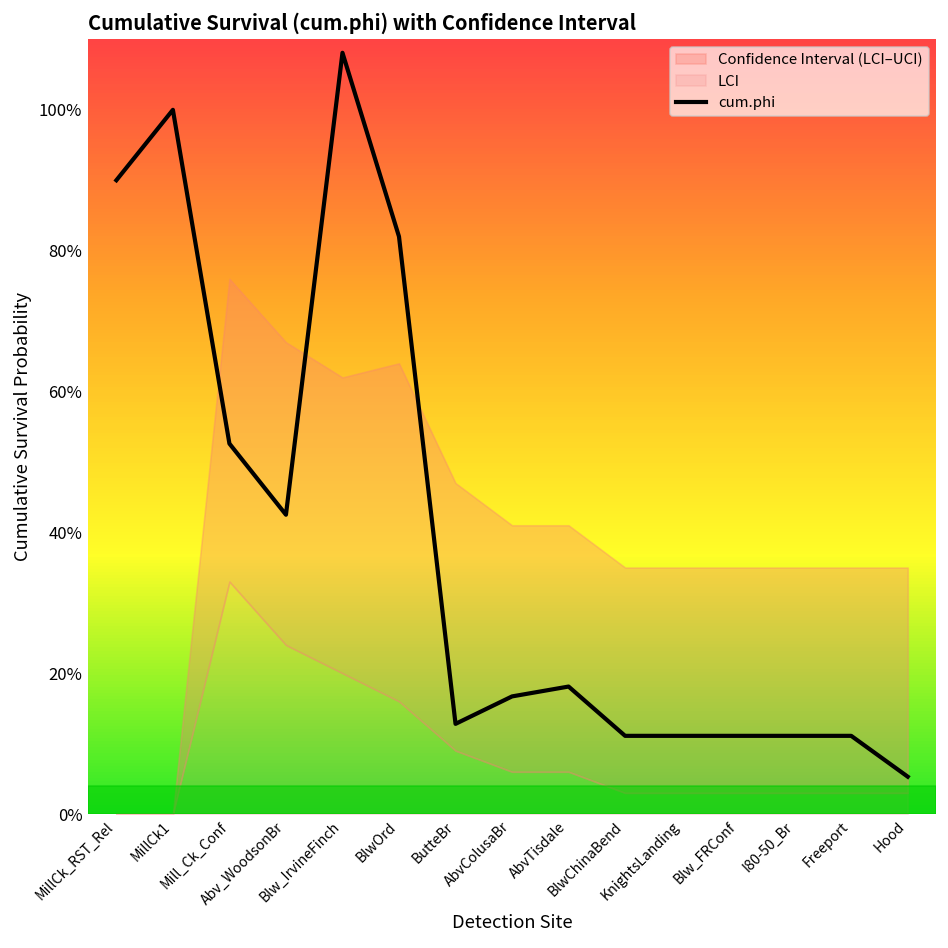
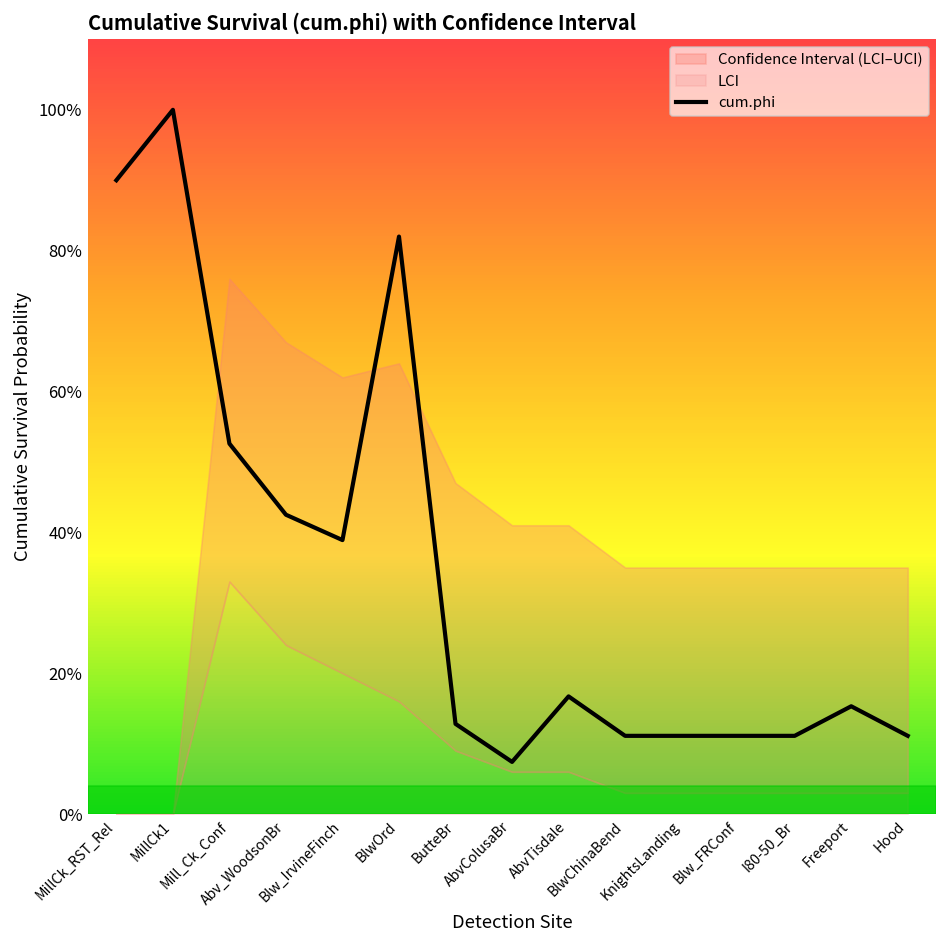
  {
    "cum.phi": {
      "MillCk_RST_Rel": "90%",
      "MillCk1": "100%",
      "Mill_Ck_Conf": "53%",
      "Abv_WoodsonBr": "43%",
-     "Blw_IrvineFinch": "108%",
+     "Blw_IrvineFinch": "39%",
      "BlwOrd": "82%",
      "ButteBr": "13%",
-     "AbvColusaBr": "17%",
-     "AbvTisdale": "18%",
+     "AbvColusaBr": "7%",
+     "AbvTisdale": "17%",
      "BlwChinaBend": "11%",
      "KnightsLanding": "11%",
      "Blw_FRConf": "11%",
      "I80-50_Br": "11%",
-     "Freeport": "11%",
-     "Hood": "5%"
+     "Freeport": "15%",
+     "Hood": "11%"
    }
  }
